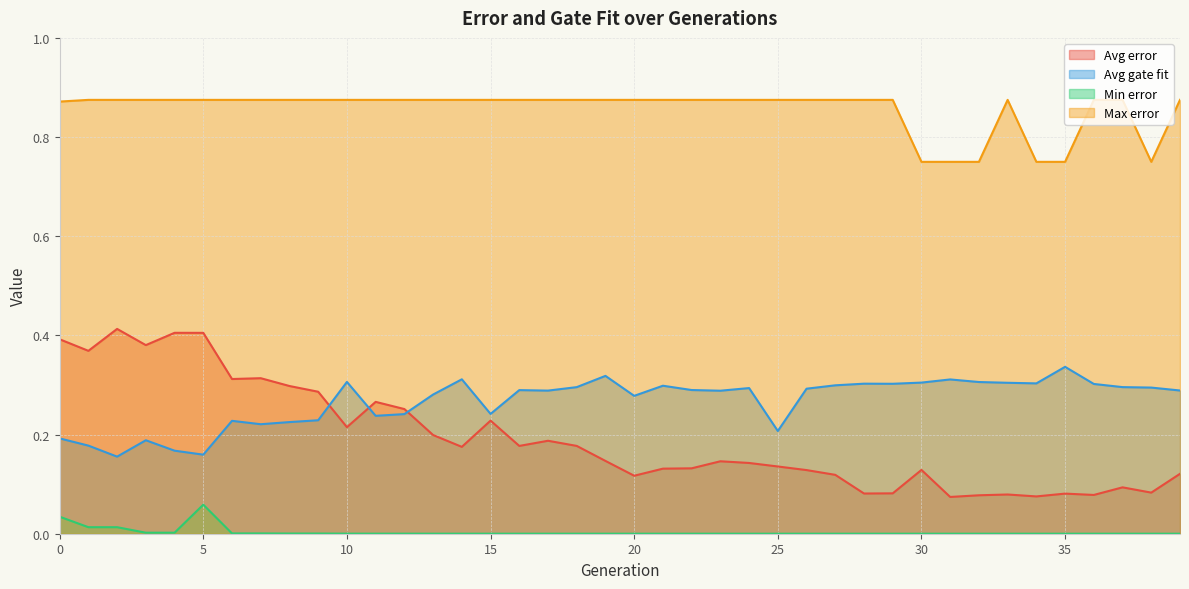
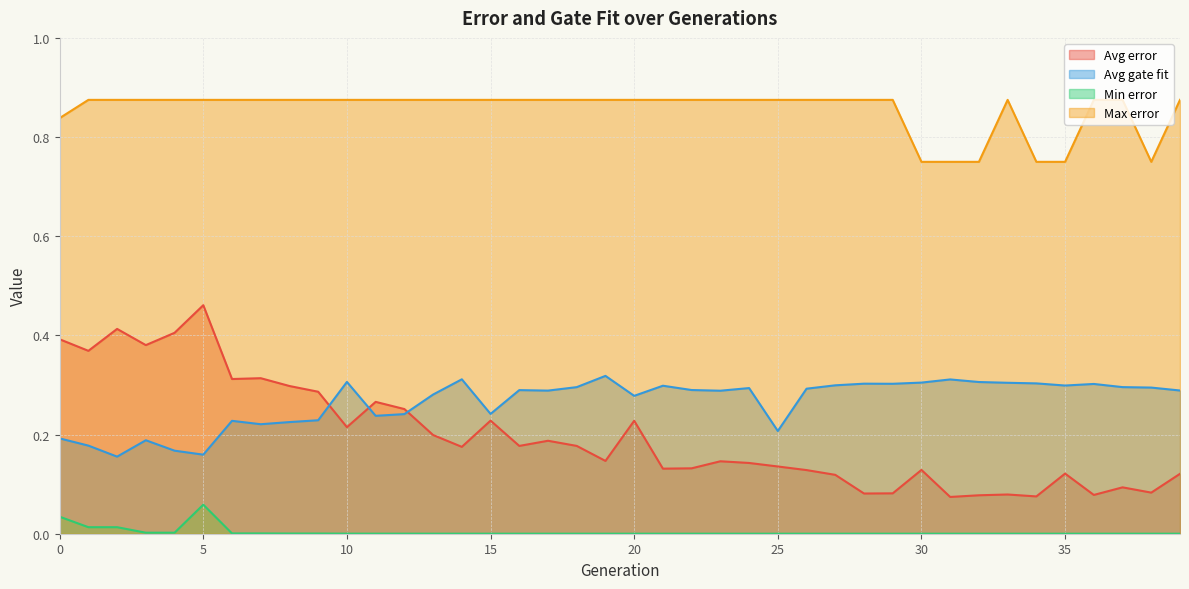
  {
    "Avg error": {
      "0": 0.39,
-     "5": 0.41,
+     "5": 0.46,
      "10": 0.21,
      "15": 0.23,
-     "20": 0.12,
+     "20": 0.23,
      "25": 0.14,
      "30": 0.13,
-     "35": 0.08
+     "35": 0.12
    },
    "Avg gate fit": {
      "0": 0.19,
      "5": 0.16,
      "10": 0.31,
      "15": 0.24,
      "20": 0.28,
      "25": 0.21,
      "30": 0.30,
-     "35": 0.34
+     "35": 0.30
    },
    "Min error": {
      "0": 0.03,
      "5": 0.06,
      "10": 0.00,
      "15": 0.00,
      "20": 0.00,
      "25": 0.00,
      "30": 0.00,
      "35": 0.00
    },
    "Max error": {
-     "0": 0.87,
+     "0": 0.84,
      "5": 0.88,
      "10": 0.88,
      "15": 0.88,
      "20": 0.88,
      "25": 0.88,
      "30": 0.75,
      "35": 0.75
    }
  }
